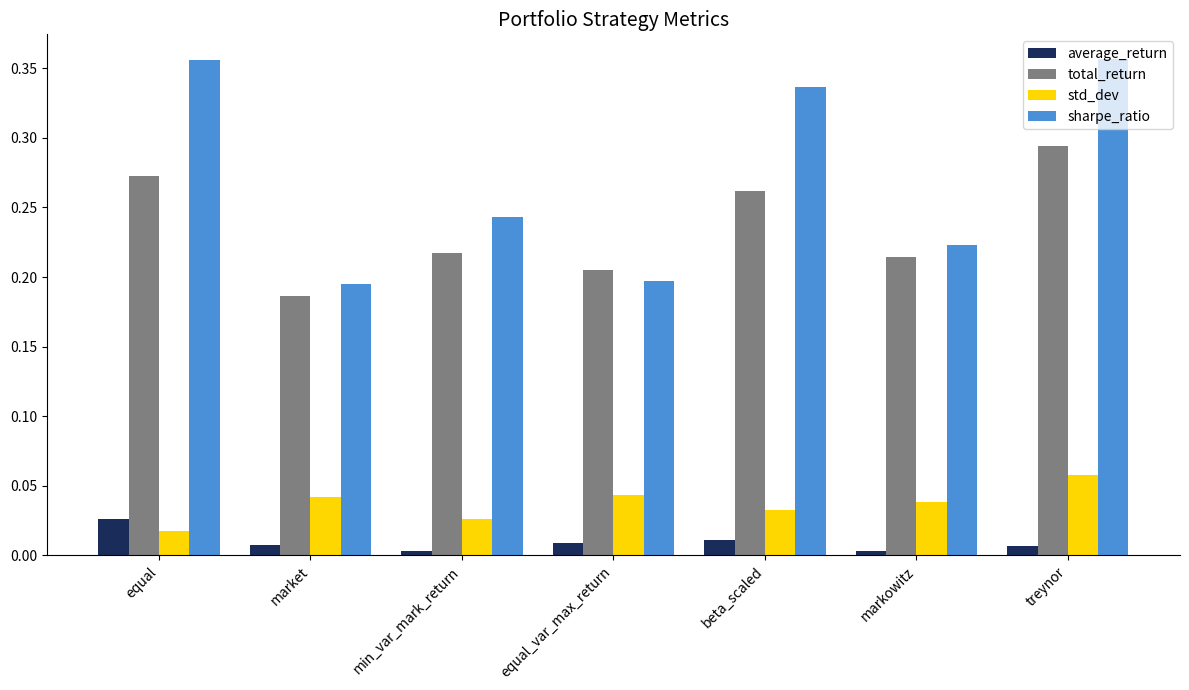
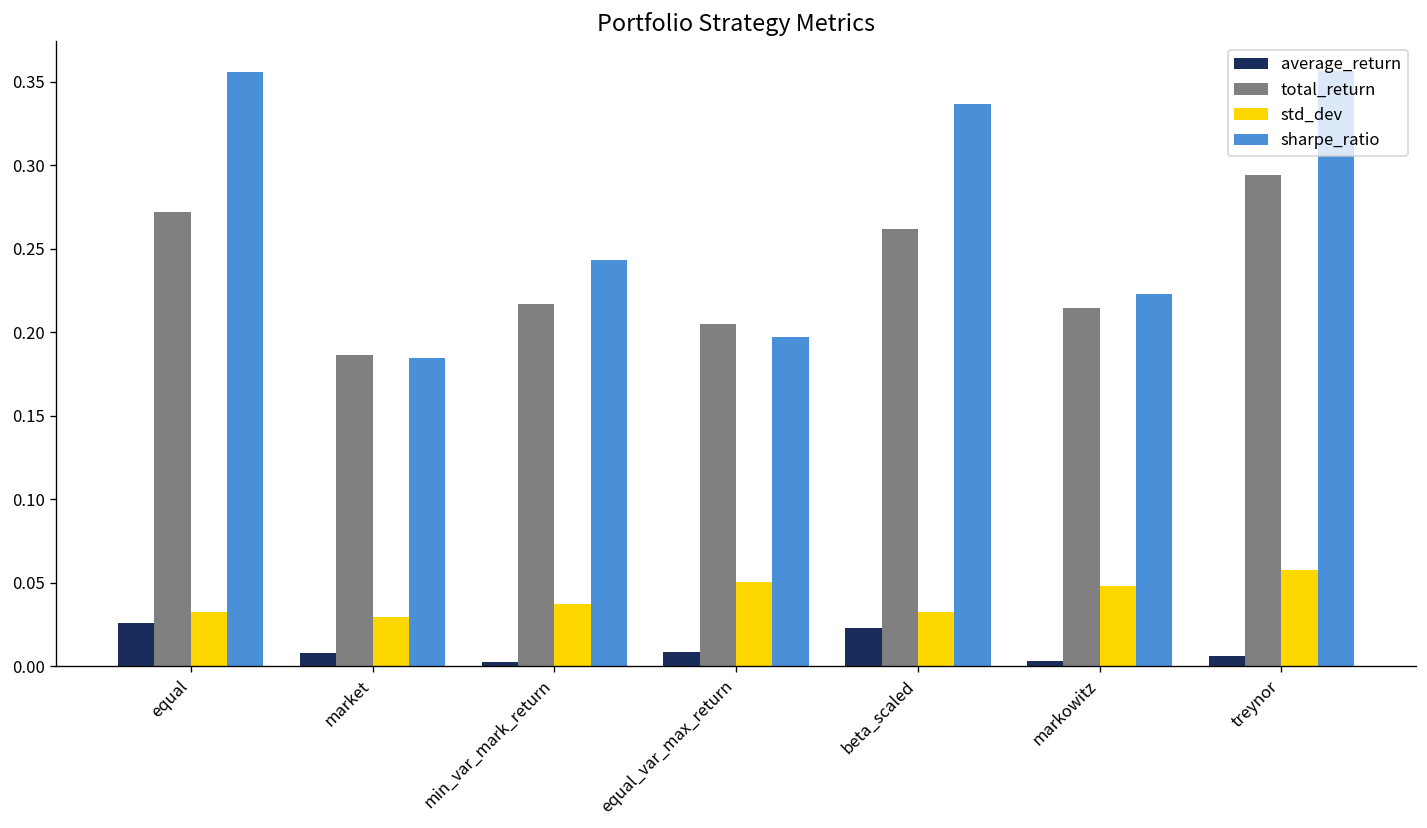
  {
    "average_return": {
      "equal": 0.026,
      "market": 0.008,
      "min_var_mark_return": 0.003,
      "equal_var_max_return": 0.009,
-     "beta_scaled": 0.011,
+     "beta_scaled": 0.023,
      "markowitz": 0.003,
      "treynor": 0.006
    },
    "total_return": {
      "equal": 0.272,
      "market": 0.186,
      "min_var_mark_return": 0.217,
      "equal_var_max_return": 0.205,
      "beta_scaled": 0.262,
      "markowitz": 0.215,
      "treynor": 0.294
    },
    "std_dev": {
-     "equal": 0.018,
-     "market": 0.042,
-     "min_var_mark_return": 0.026,
-     "equal_var_max_return": 0.043,
+     "equal": 0.033,
+     "market": 0.030,
+     "min_var_mark_return": 0.037,
+     "equal_var_max_return": 0.050,
      "beta_scaled": 0.032,
-     "markowitz": 0.039,
+     "markowitz": 0.048,
      "treynor": 0.058
    },
    "sharpe_ratio": {
      "equal": 0.356,
-     "market": 0.195,
+     "market": 0.185,
      "min_var_mark_return": 0.243,
      "equal_var_max_return": 0.197,
      "beta_scaled": 0.337,
      "markowitz": 0.223
    }
  }
